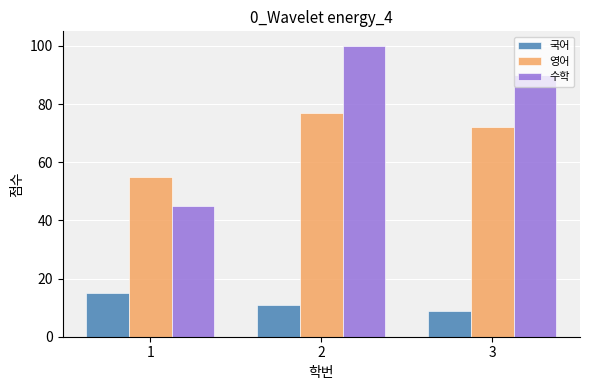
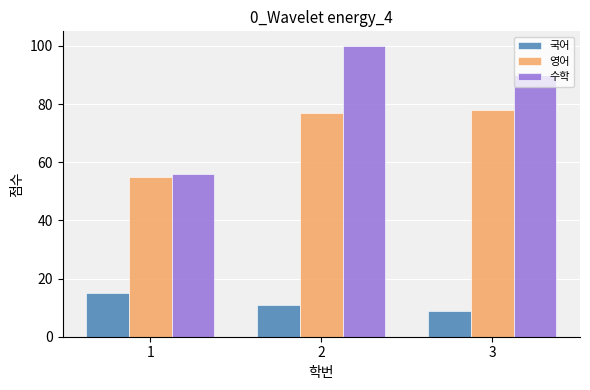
  {
    "국어": {
      "1": 15,
      "2": 11,
      "3": 9
    },
    "영어": {
      "1": 55,
      "2": 77,
-     "3": 72
+     "3": 78
    },
    "수학": {
-     "1": 45,
+     "1": 56,
      "2": 100
    }
  }
